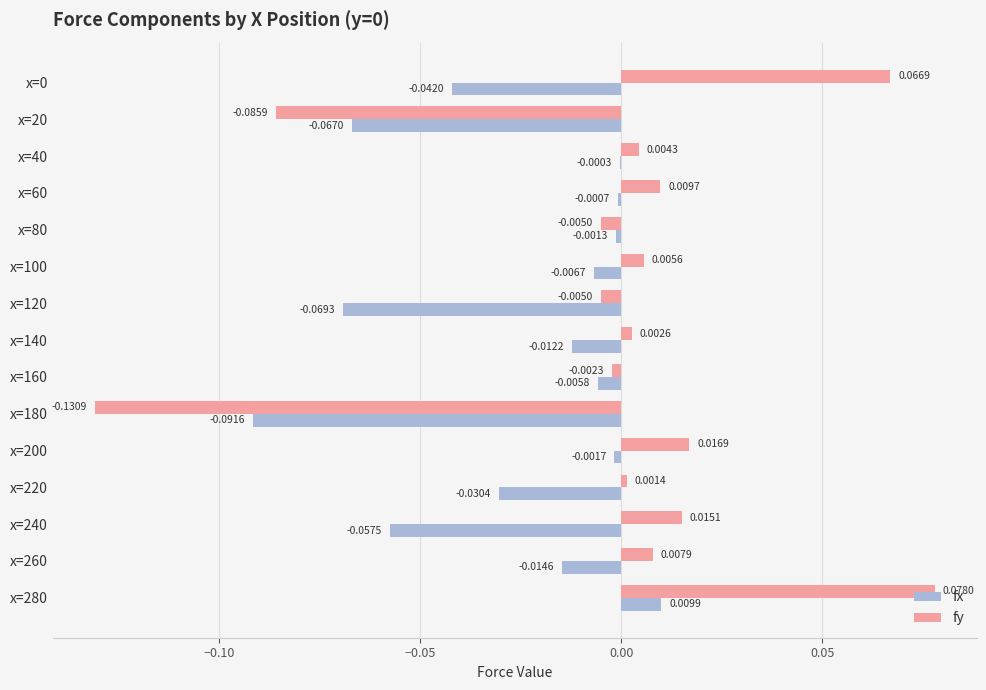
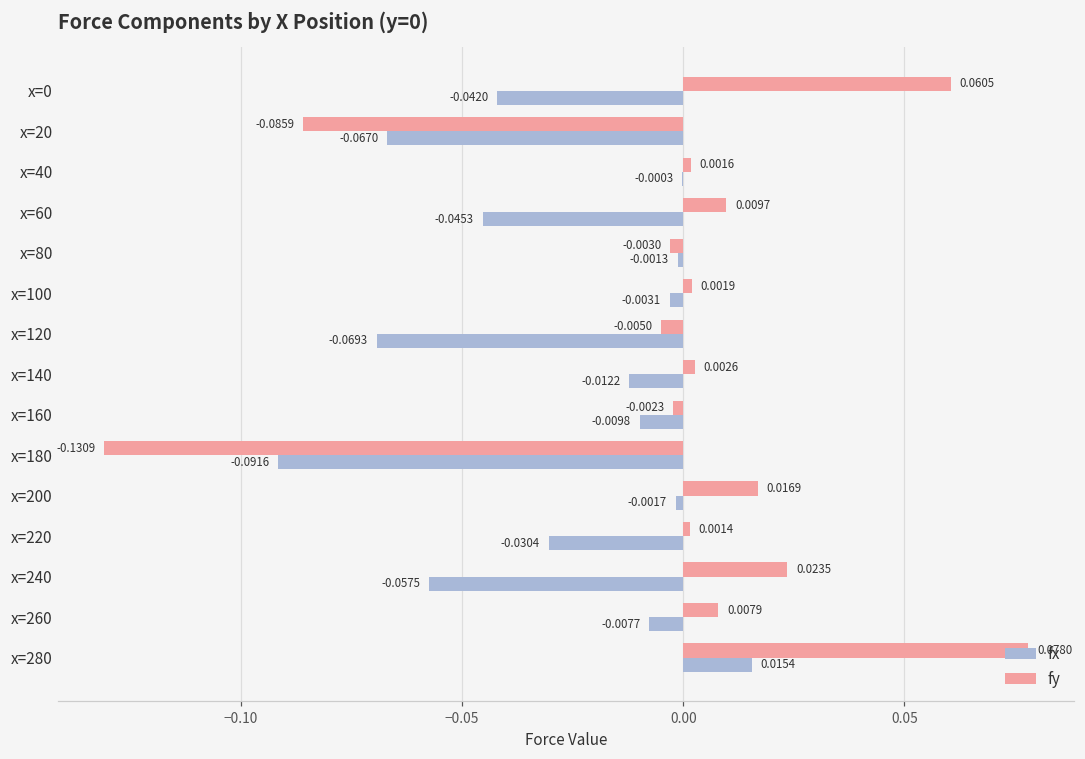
  {
    "fx": {
      "x=0": -0.0420,
      "x=20": -0.0670,
      "x=40": -0.0003,
-     "x=60": -0.0007,
+     "x=60": -0.0453,
      "x=80": -0.0013,
-     "x=100": -0.0067,
+     "x=100": -0.0031,
      "x=120": -0.0693,
      "x=140": -0.0122,
-     "x=160": -0.0058,
+     "x=160": -0.0098,
      "x=180": -0.0916,
      "x=200": -0.0017,
      "x=220": -0.0304,
      "x=240": -0.0575,
-     "x=260": -0.0146,
-     "x=280": 0.0099
+     "x=260": -0.0077,
+     "x=280": 0.0154
    },
    "fy": {
-     "x=0": 0.0669,
+     "x=0": 0.0605,
      "x=20": -0.0859,
-     "x=40": 0.0043,
+     "x=40": 0.0016,
      "x=60": 0.0097,
-     "x=80": -0.0050,
-     "x=100": 0.0056,
+     "x=80": -0.0030,
+     "x=100": 0.0019,
      "x=120": -0.0050,
      "x=140": 0.0026,
      "x=160": -0.0023,
      "x=180": -0.1309,
      "x=200": 0.0169,
      "x=220": 0.0014,
-     "x=240": 0.0151,
+     "x=240": 0.0235,
      "x=260": 0.0079,
      "x=280": 0.0780
    }
  }
